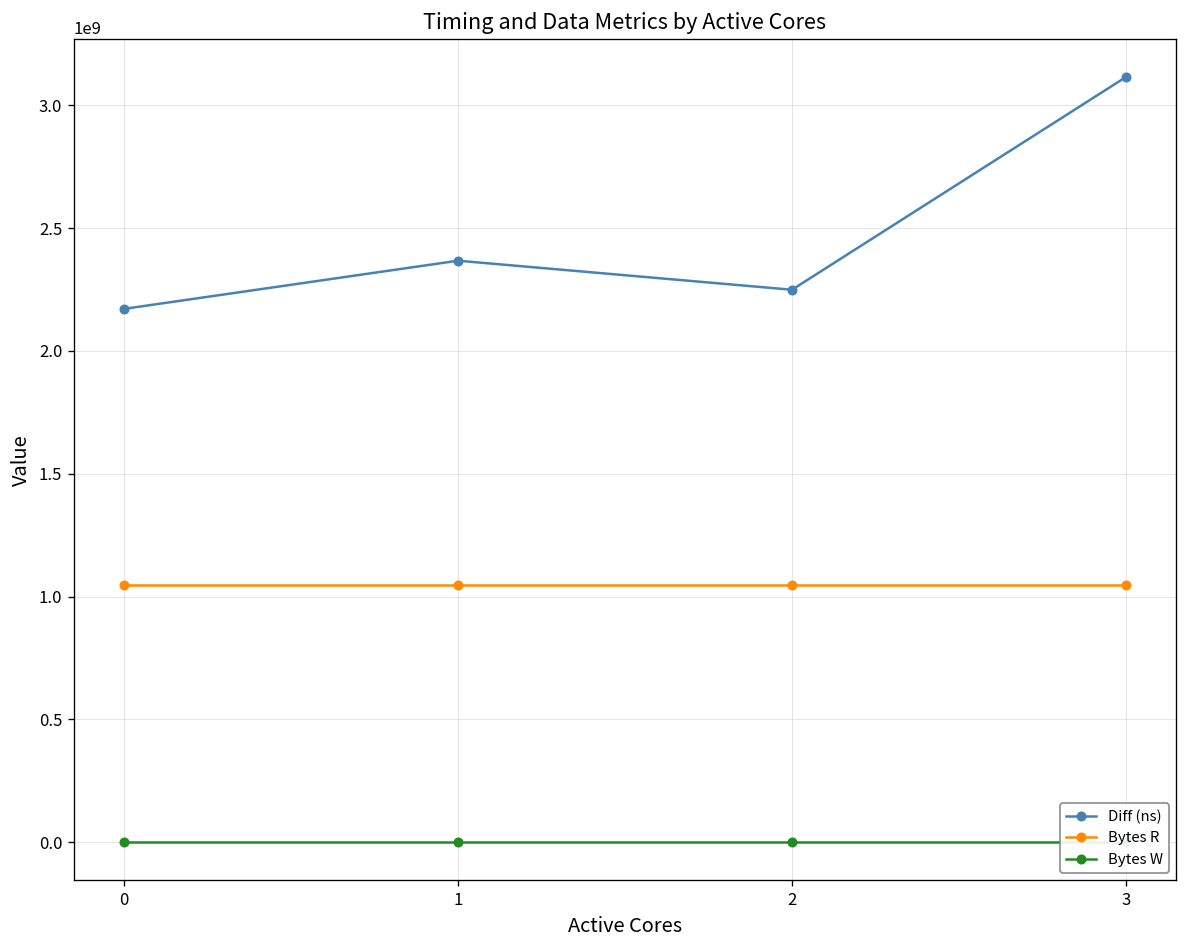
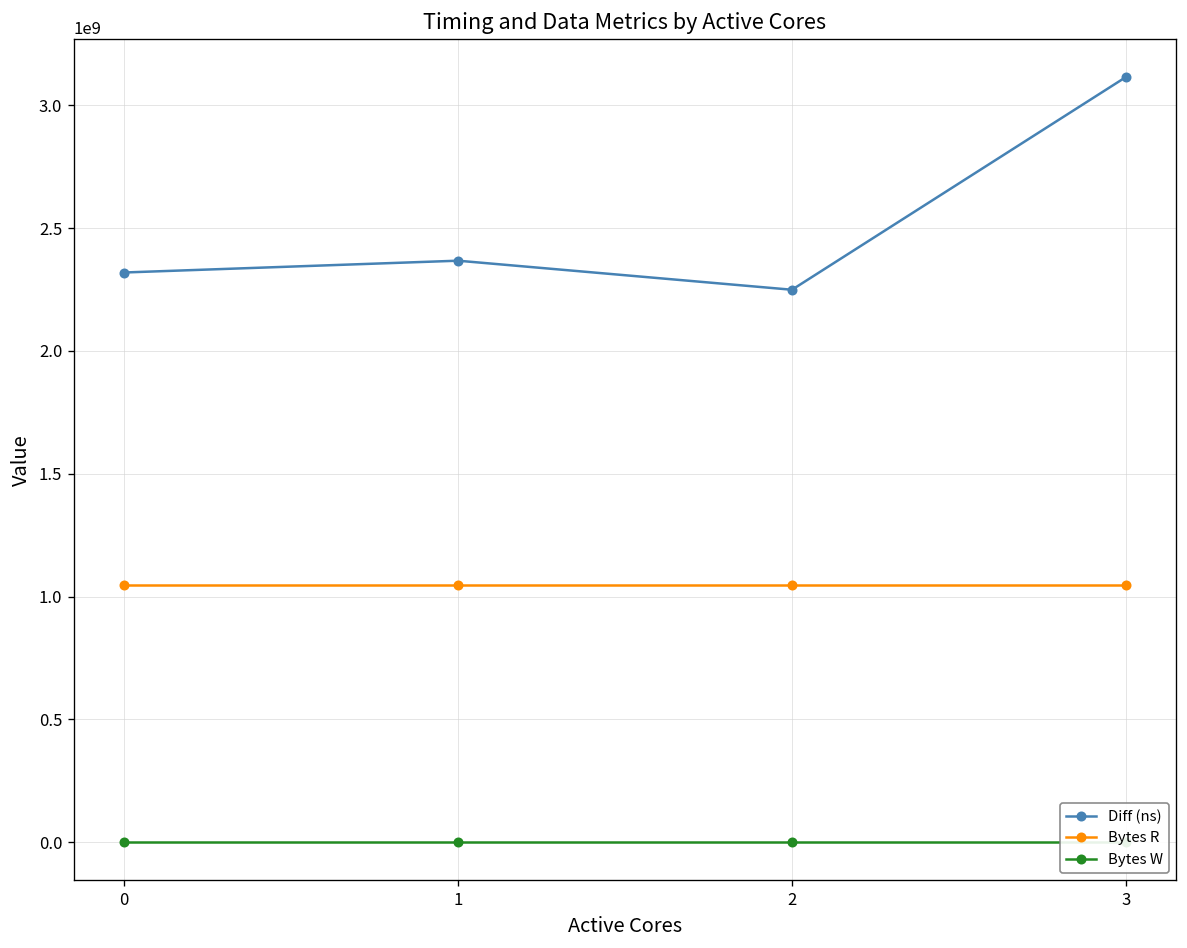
  {
    "Diff (ns)": {
-     "0": 2170000000,
+     "0": 2320000000,
      "1": 2370000000,
      "2": 2250000000,
      "3": 3110000000
    },
    "Bytes R": {
      "0": 1050000000,
      "1": 1050000000,
      "2": 1050000000,
      "3": 1050000000
    },
    "Bytes W": {
      "0": 0,
      "1": 0,
      "2": 0
    }
  }
